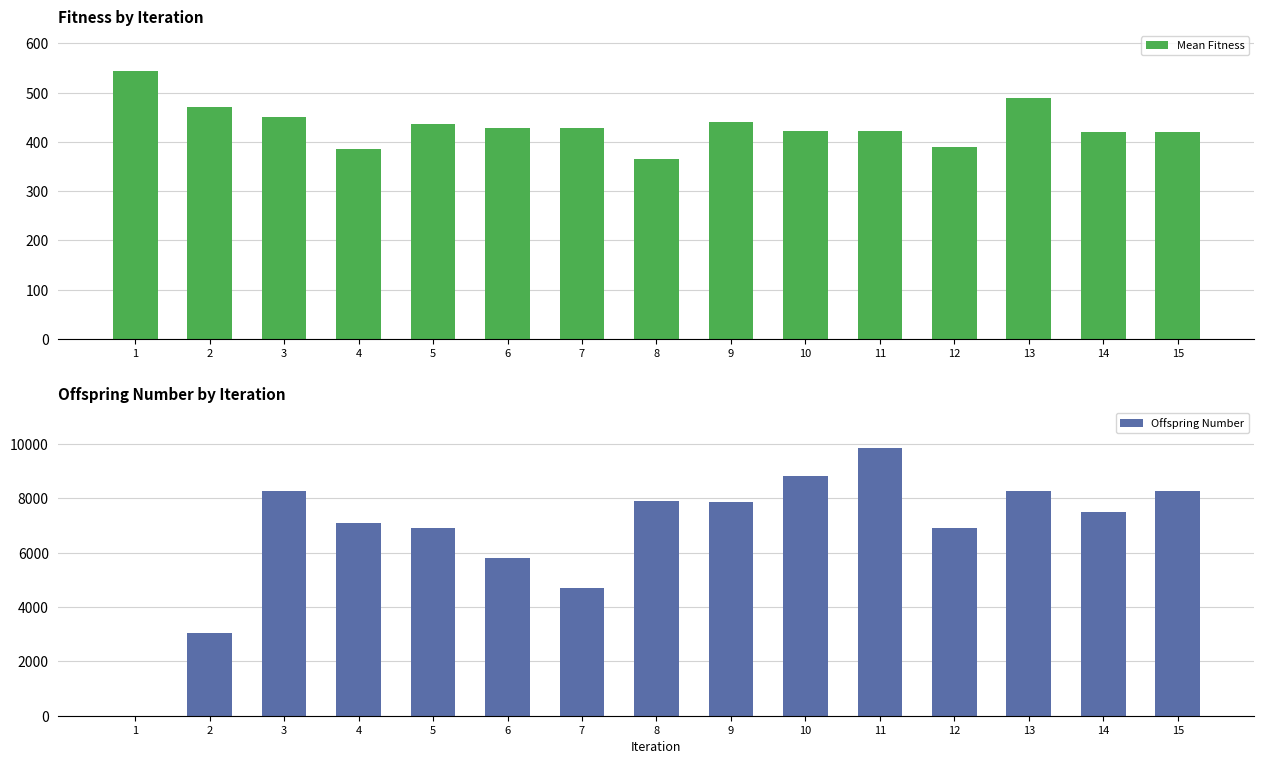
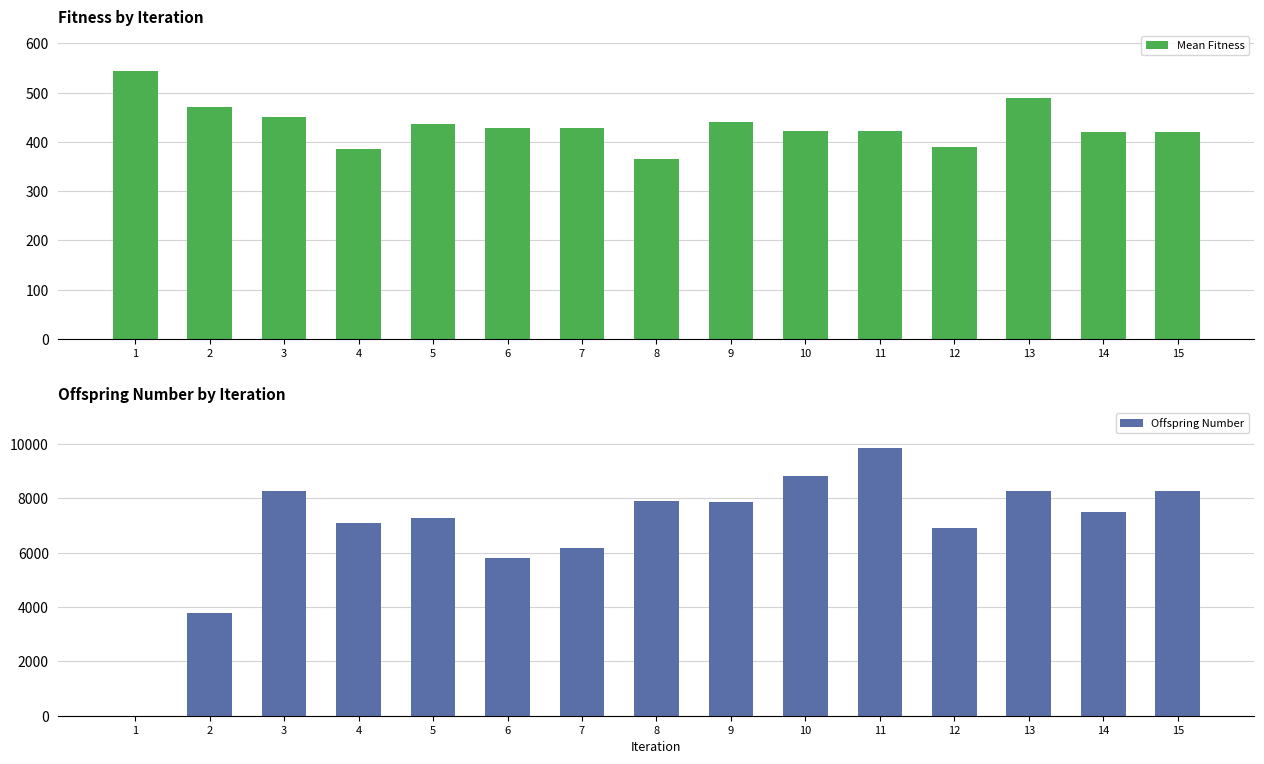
  {
    "Fitness by Iteration": {
      "1": 540,
      "2": 470,
      "3": 450,
      "4": 390,
      "5": 440,
      "6": 430,
      "7": 430,
      "8": 370,
      "9": 440,
      "10": 420,
      "11": 420,
      "12": 390,
      "13": 490,
      "14": 420,
      "15": 420
    },
    "Offspring Number by Iteration": {
      "1": 0,
-     "2": 3000,
+     "2": 3800,
      "3": 8300,
      "4": 7100,
-     "5": 6900,
+     "5": 7300,
      "6": 5800,
-     "7": 4700,
+     "7": 6200,
      "8": 7900,
      "9": 7900,
      "10": 8800,
      "11": 9900,
      "12": 6900,
      "13": 8300,
      "14": 7500,
      "15": 8300
    }
  }
